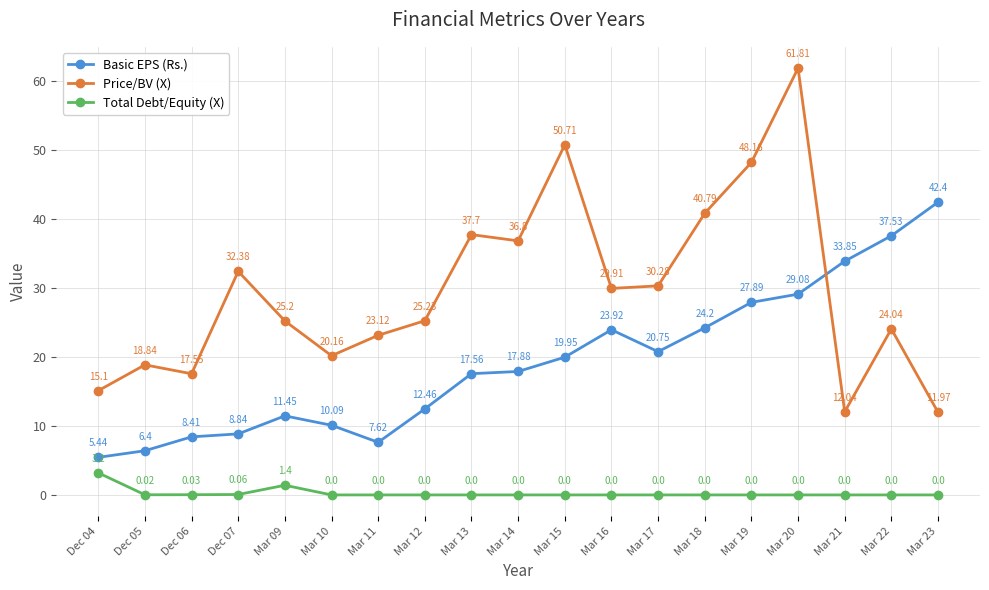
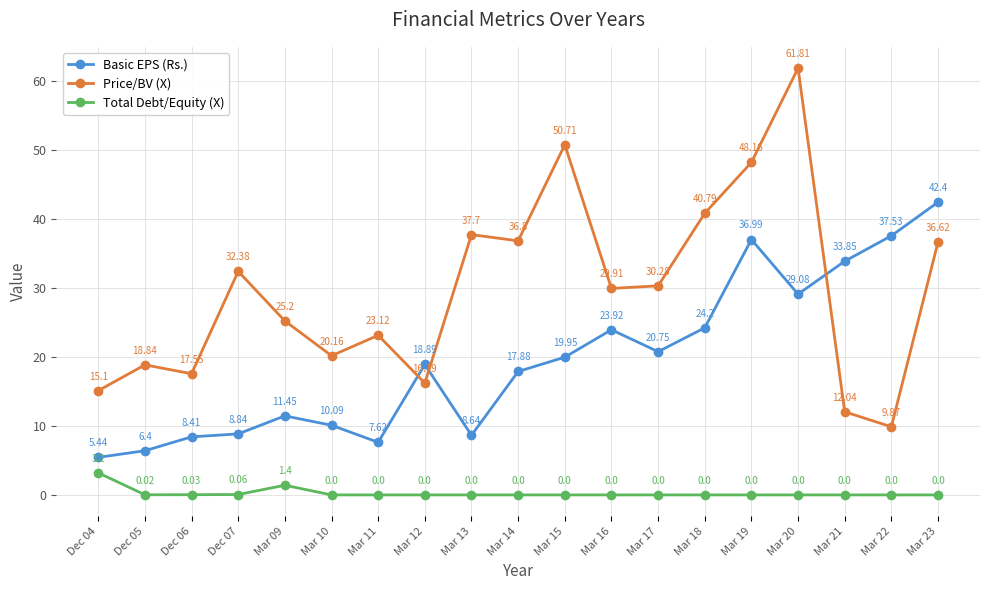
  {
    "Basic EPS (Rs.)": {
      "Dec 04": 5.44,
      "Dec 05": 6.4,
      "Dec 06": 8.41,
      "Dec 07": 8.84,
      "Mar 09": 11.45,
      "Mar 10": 10.09,
      "Mar 11": 7.62,
-     "Mar 12": 12.46,
-     "Mar 13": 17.56,
+     "Mar 12": 18.89,
+     "Mar 13": 8.64,
      "Mar 14": 17.88,
      "Mar 15": 19.95,
      "Mar 16": 23.92,
      "Mar 17": 20.75,
      "Mar 18": 24.2,
-     "Mar 19": 27.89,
+     "Mar 19": 36.99,
      "Mar 20": 29.08,
      "Mar 21": 33.85,
      "Mar 22": 37.53,
      "Mar 23": 42.4
    },
    "Price/BV (X)": {
      "Dec 04": 15.1,
      "Dec 05": 18.84,
      "Dec 06": 17.55,
      "Dec 07": 32.38,
      "Mar 09": 25.2,
      "Mar 10": 20.16,
      "Mar 11": 23.12,
-     "Mar 12": 25.23,
+     "Mar 12": 16.19,
      "Mar 13": 37.7,
      "Mar 14": 36.8,
      "Mar 15": 50.71,
      "Mar 16": 29.91,
      "Mar 17": 30.28,
      "Mar 18": 40.79,
      "Mar 19": 48.16,
      "Mar 20": 61.81,
      "Mar 21": 12.04,
-     "Mar 22": 24.04,
-     "Mar 23": 11.97
+     "Mar 22": 9.87,
+     "Mar 23": 36.62
    },
    "Total Debt/Equity (X)": {
      "Dec 05": 0.02,
      "Dec 06": 0.03,
      "Dec 07": 0.06,
      "Mar 09": 1.4,
      "Mar 10": 0.0,
      "Mar 11": 0.0,
      "Mar 12": 0.0,
      "Mar 13": 0.0,
      "Mar 14": 0.0,
      "Mar 15": 0.0,
      "Mar 16": 0.0,
      "Mar 17": 0.0,
      "Mar 18": 0.0,
      "Mar 19": 0.0,
      "Mar 20": 0.0,
      "Mar 21": 0.0,
      "Mar 22": 0.0,
      "Mar 23": 0.0
    }
  }
